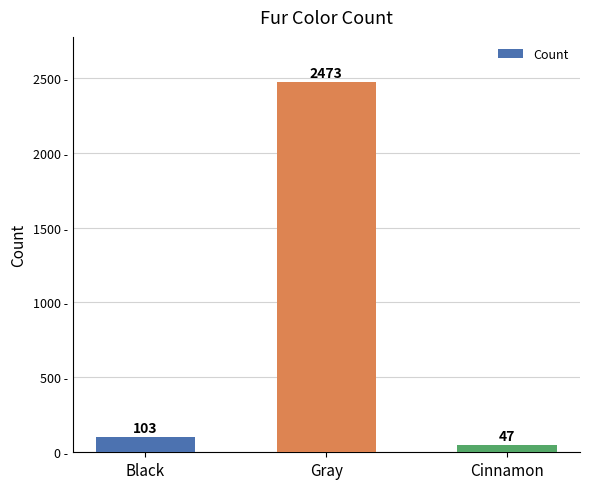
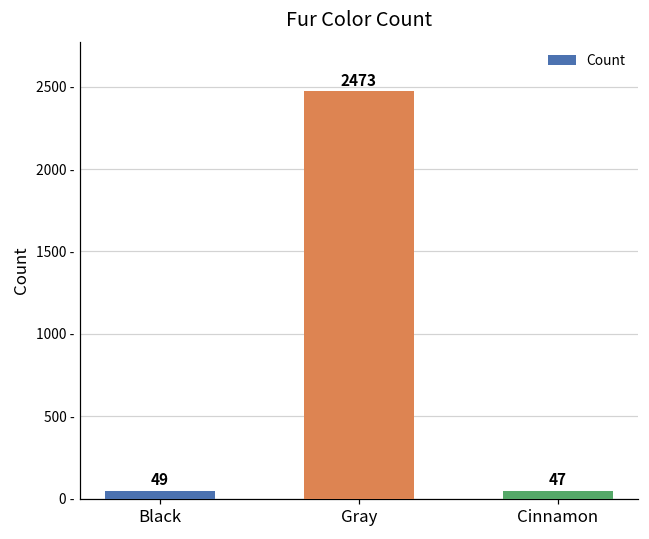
  {
-   "Black": 103,
+   "Black": 49,
    "Gray": 2473,
    "Cinnamon": 47
  }
